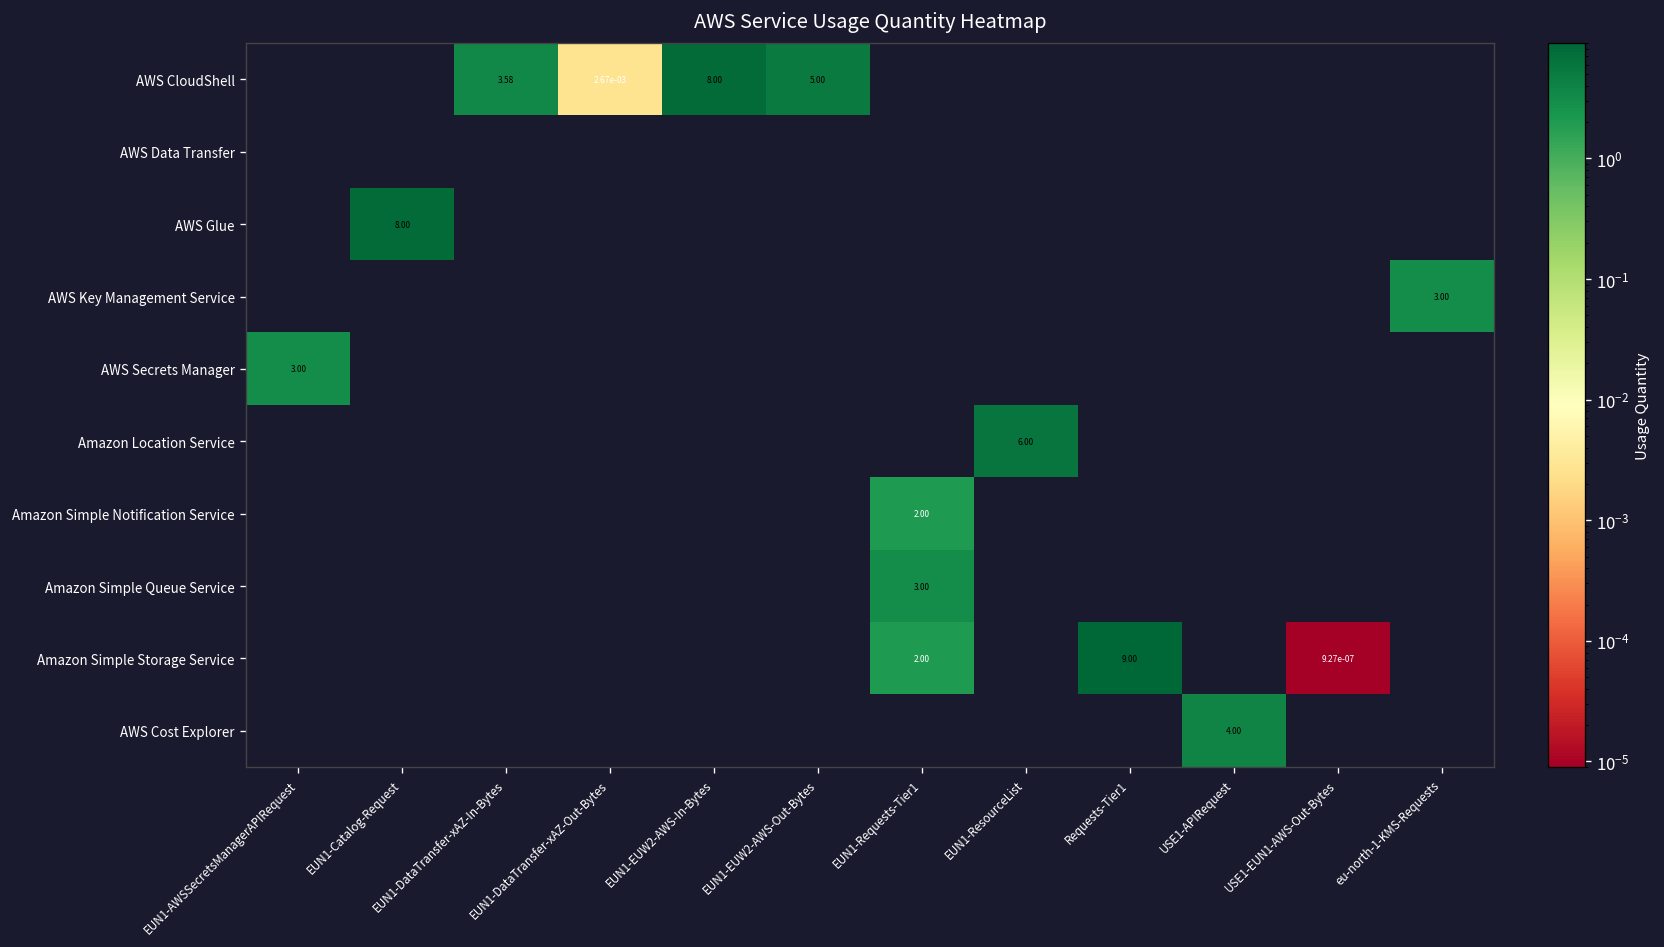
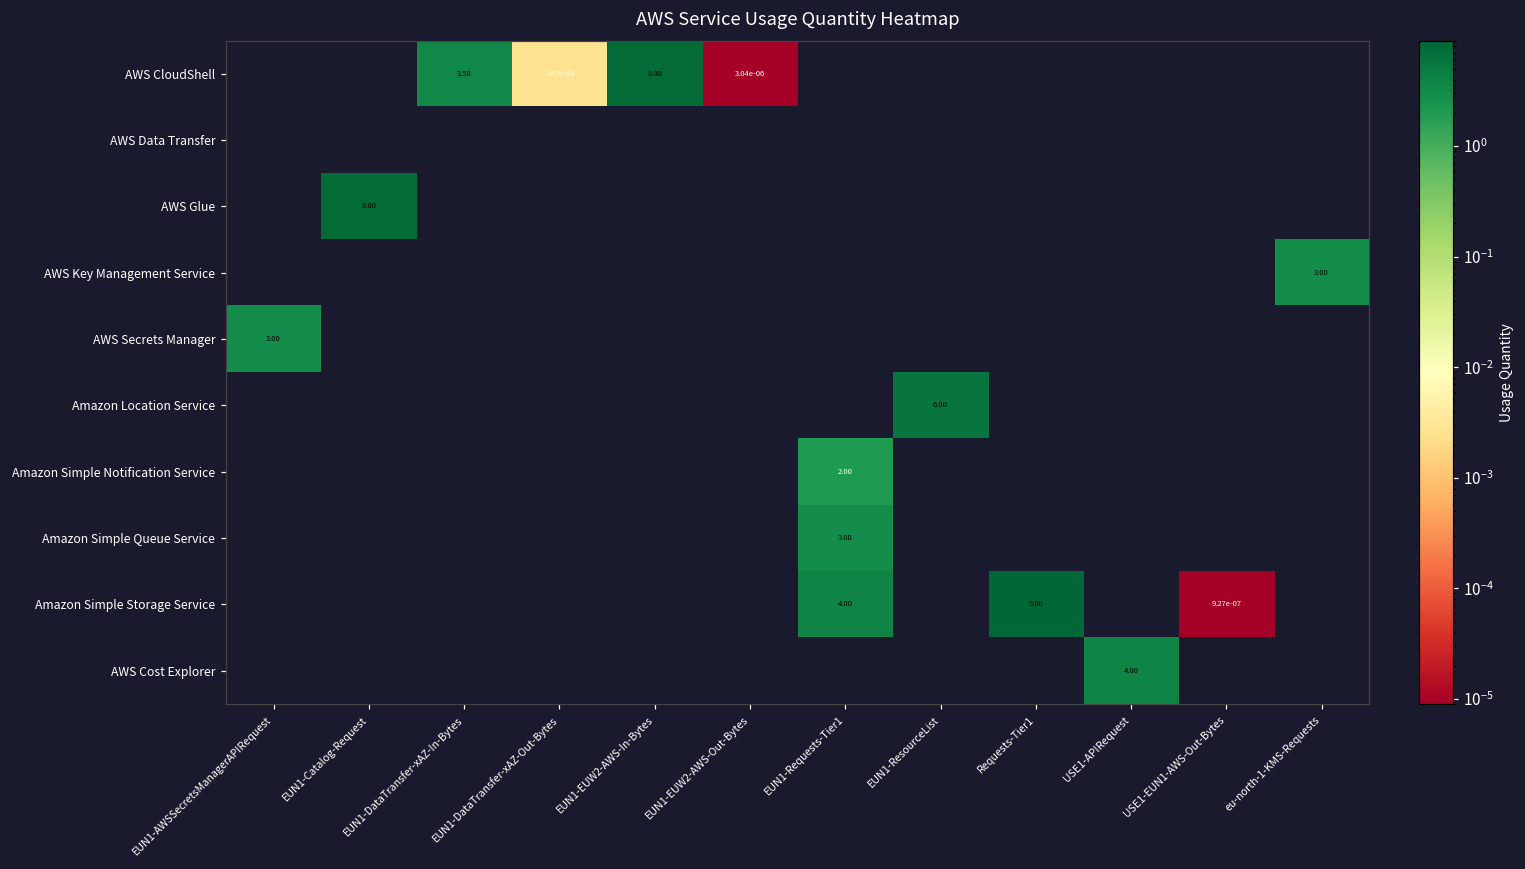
  {
    "AWS CloudShell": {
      "EUN1-DataTransfer-xAZ-In-Bytes": "3.58",
      "EUN1-DataTransfer-xAZ-Out-Bytes": "2.67e-03",
      "EUN1-EUW2-AWS-In-Bytes": "8.00",
-     "EUN1-EUW2-AWS-Out-Bytes": "5.00"
+     "EUN1-EUW2-AWS-Out-Bytes": "3.04e-06"
    },
    "AWS Glue": {
      "EUN1-Catalog-Request": "8.00"
    },
    "AWS Key Management Service": {
      "eu-north-1-KMS-Requests": "3.00"
    },
    "AWS Secrets Manager": {
      "EUN1-AWSSecretsManagerAPIRequest": "3.00"
    },
    "Amazon Location Service": {
      "EUN1-ResourceList": "6.00"
    },
    "Amazon Simple Notification Service": {
      "EUN1-Requests-Tier1": "2.00"
    },
    "Amazon Simple Queue Service": {
      "EUN1-Requests-Tier1": "3.00"
    },
    "Amazon Simple Storage Service": {
-     "EUN1-Requests-Tier1": "2.00",
+     "EUN1-Requests-Tier1": "4.00",
      "Requests-Tier1": "9.00",
      "USE1-EUN1-AWS-Out-Bytes": "9.27e-07"
    },
    "AWS Cost Explorer": {
      "USE1-APIRequest": "4.00"
    }
  }
